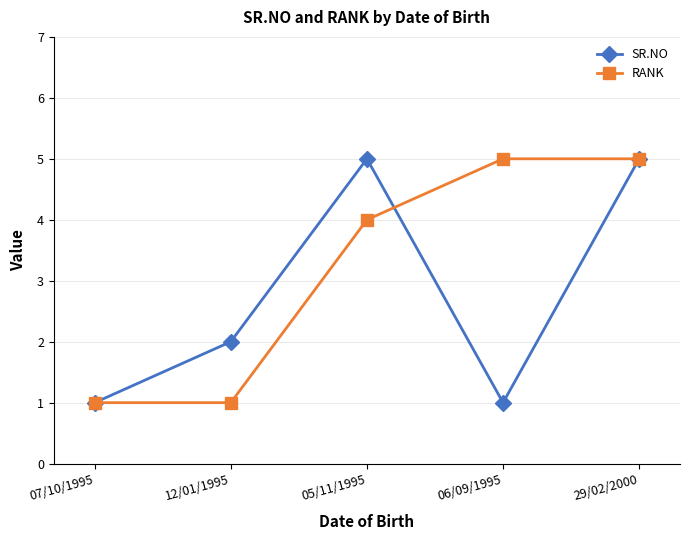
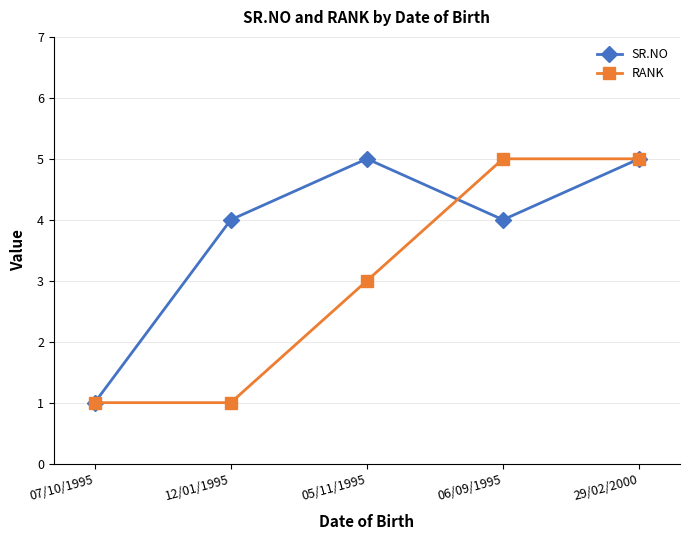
  {
    "SR.NO": {
-     "12/01/1995": 2,
+     "12/01/1995": 4,
      "05/11/1995": 5,
-     "06/09/1995": 1
+     "06/09/1995": 4
    },
    "RANK": {
      "12/01/1995": 1,
-     "05/11/1995": 4,
+     "05/11/1995": 3,
      "06/09/1995": 5
    }
  }
